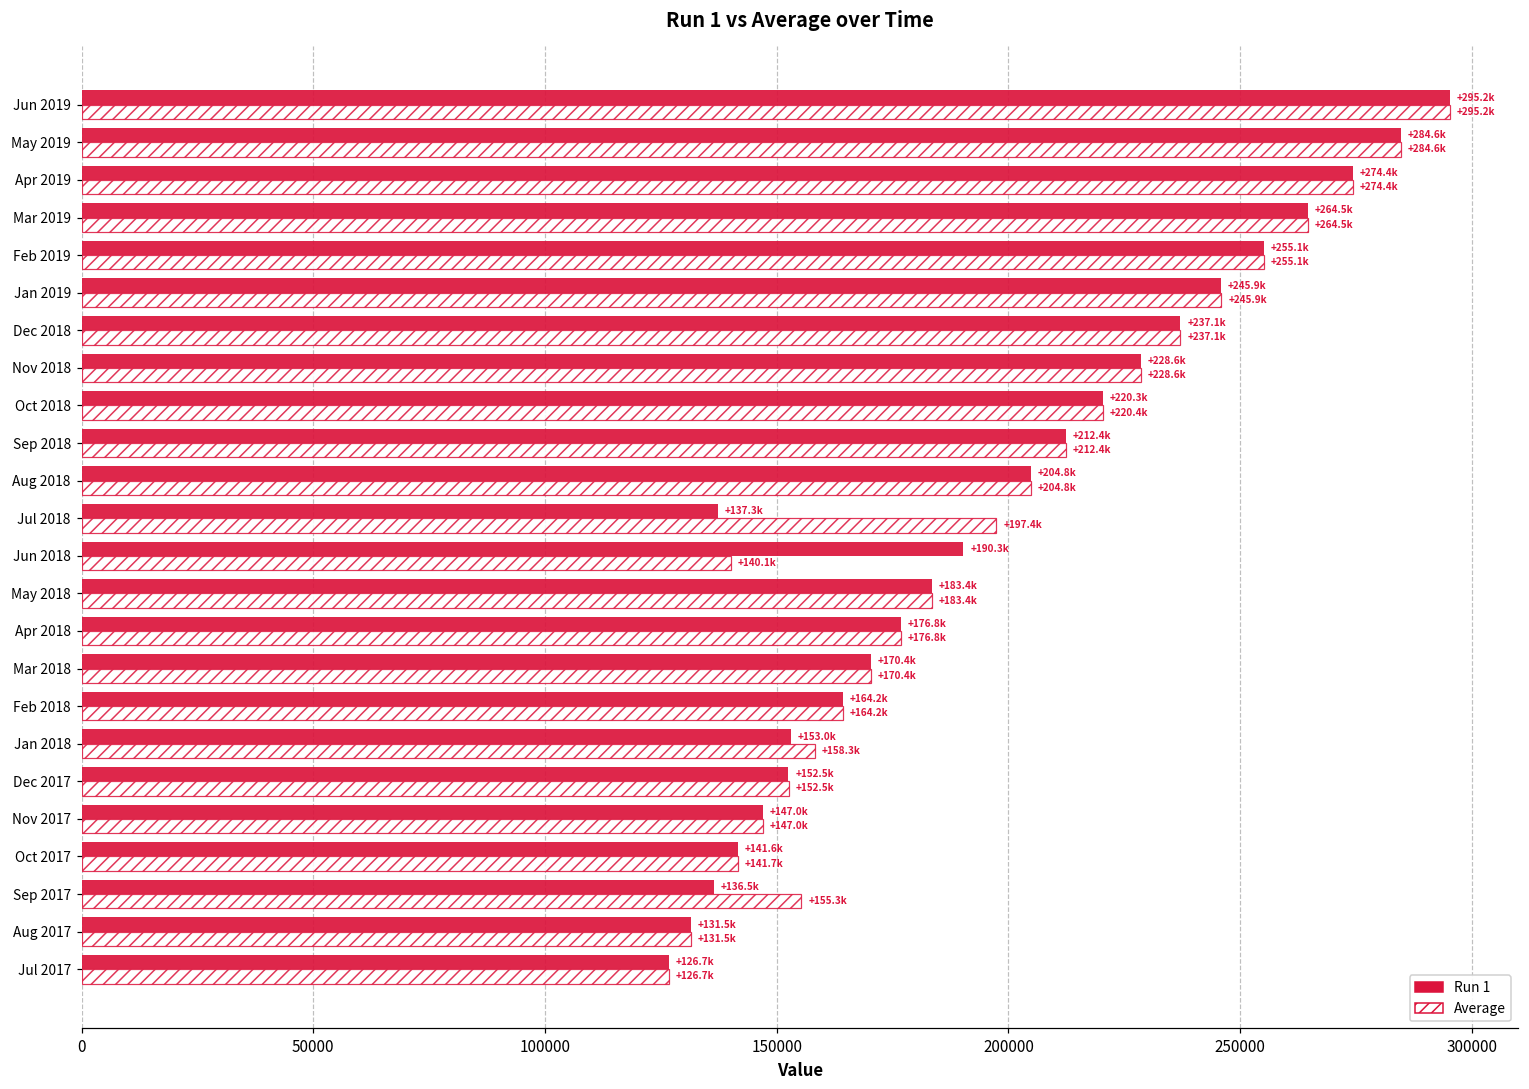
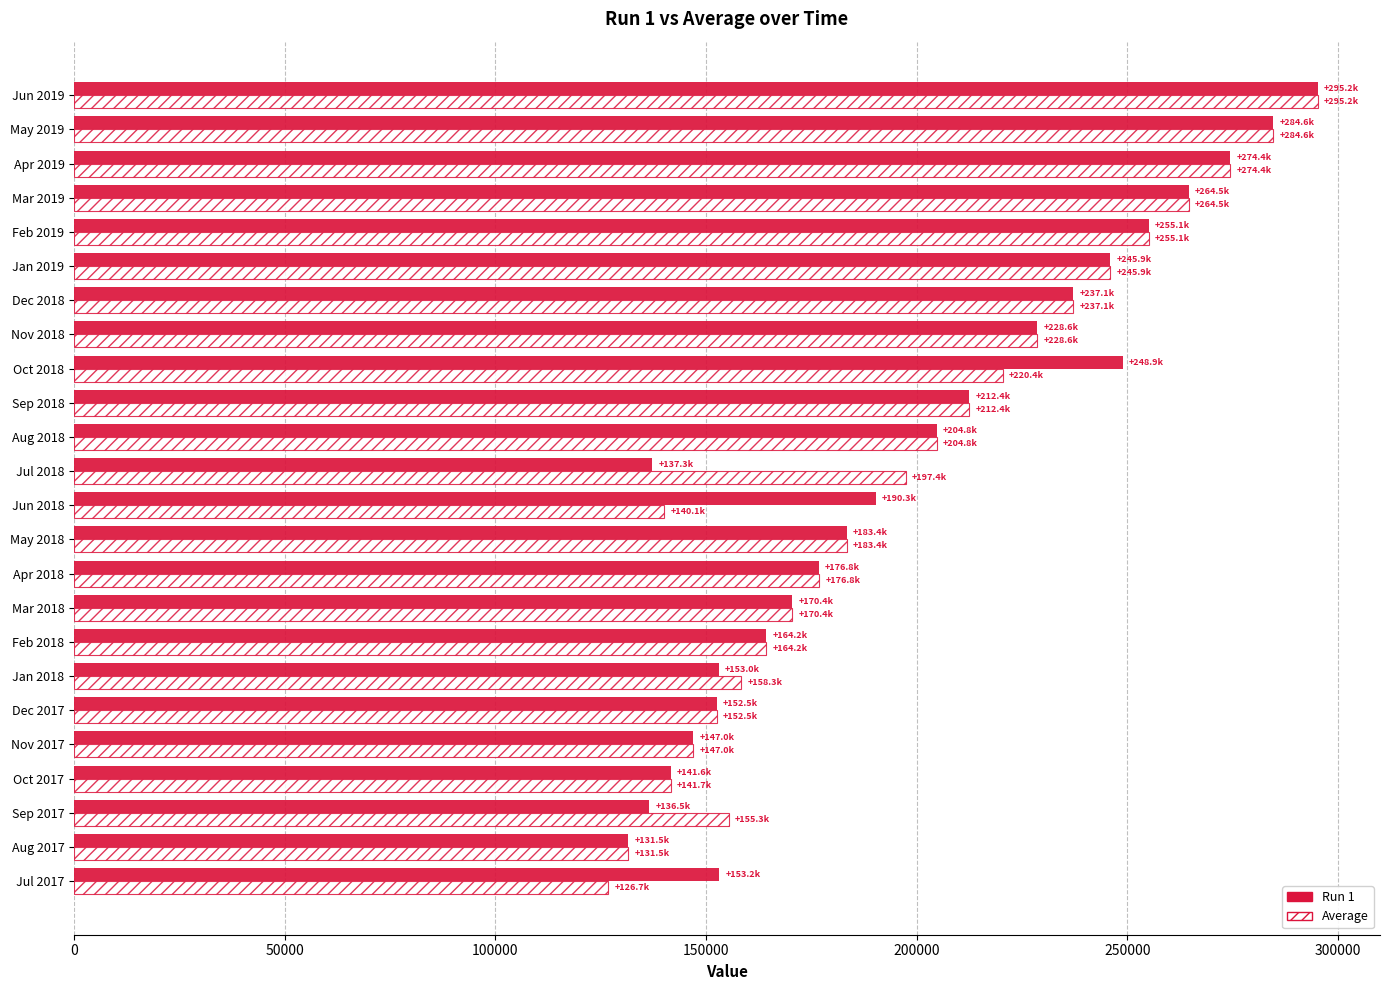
  {
    "Run 1": {
      "Jun 2019": "+295.2k",
      "May 2019": "+284.6k",
      "Apr 2019": "+274.4k",
      "Mar 2019": "+264.5k",
      "Feb 2019": "+255.1k",
      "Jan 2019": "+245.9k",
      "Dec 2018": "+237.1k",
      "Nov 2018": "+228.6k",
-     "Oct 2018": "+220.3k",
+     "Oct 2018": "+248.9k",
      "Sep 2018": "+212.4k",
      "Aug 2018": "+204.8k",
      "Jul 2018": "+137.3k",
      "Jun 2018": "+190.3k",
      "May 2018": "+183.4k",
      "Apr 2018": "+176.8k",
      "Mar 2018": "+170.4k",
      "Feb 2018": "+164.2k",
      "Jan 2018": "+153.0k",
      "Dec 2017": "+152.5k",
      "Nov 2017": "+147.0k",
      "Oct 2017": "+141.6k",
      "Sep 2017": "+136.5k",
      "Aug 2017": "+131.5k",
-     "Jul 2017": "+126.7k"
+     "Jul 2017": "+153.2k"
    },
    "Average": {
      "Jun 2019": "+295.2k",
      "May 2019": "+284.6k",
      "Apr 2019": "+274.4k",
      "Mar 2019": "+264.5k",
      "Feb 2019": "+255.1k",
      "Jan 2019": "+245.9k",
      "Dec 2018": "+237.1k",
      "Nov 2018": "+228.6k",
      "Oct 2018": "+220.4k",
      "Sep 2018": "+212.4k",
      "Aug 2018": "+204.8k",
      "Jul 2018": "+197.4k",
      "Jun 2018": "+140.1k",
      "May 2018": "+183.4k",
      "Apr 2018": "+176.8k",
      "Mar 2018": "+170.4k",
      "Feb 2018": "+164.2k",
      "Jan 2018": "+158.3k",
      "Dec 2017": "+152.5k",
      "Nov 2017": "+147.0k",
      "Oct 2017": "+141.7k",
      "Sep 2017": "+155.3k",
      "Aug 2017": "+131.5k",
      "Jul 2017": "+126.7k"
    }
  }
